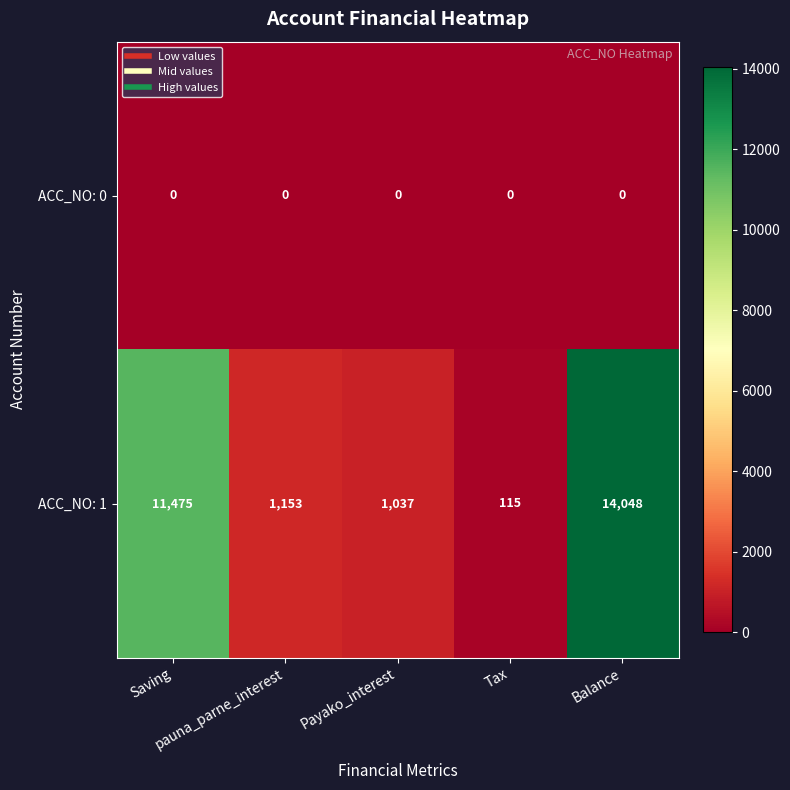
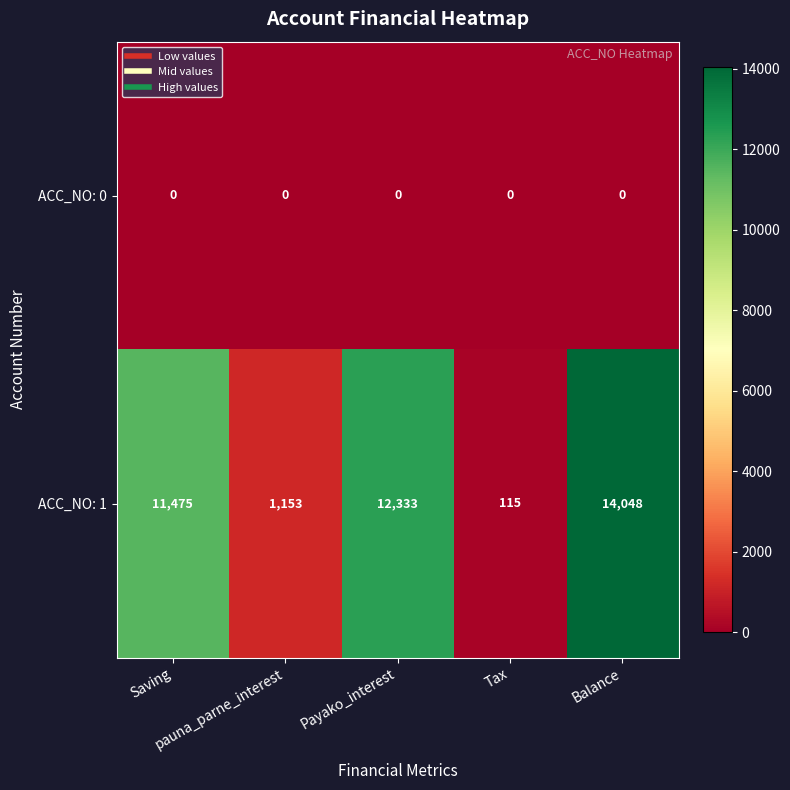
  {
    "ACC_NO: 0": {
      "Saving": "0",
      "pauna_parne_interest": "0",
      "Payako_interest": "0",
      "Tax": "0"
    },
    "ACC_NO: 1": {
      "Saving": "11,475",
      "pauna_parne_interest": "1,153",
-     "Payako_interest": "1,037",
+     "Payako_interest": "12,333",
      "Tax": "115",
      "Balance": "14,048"
    }
  }
